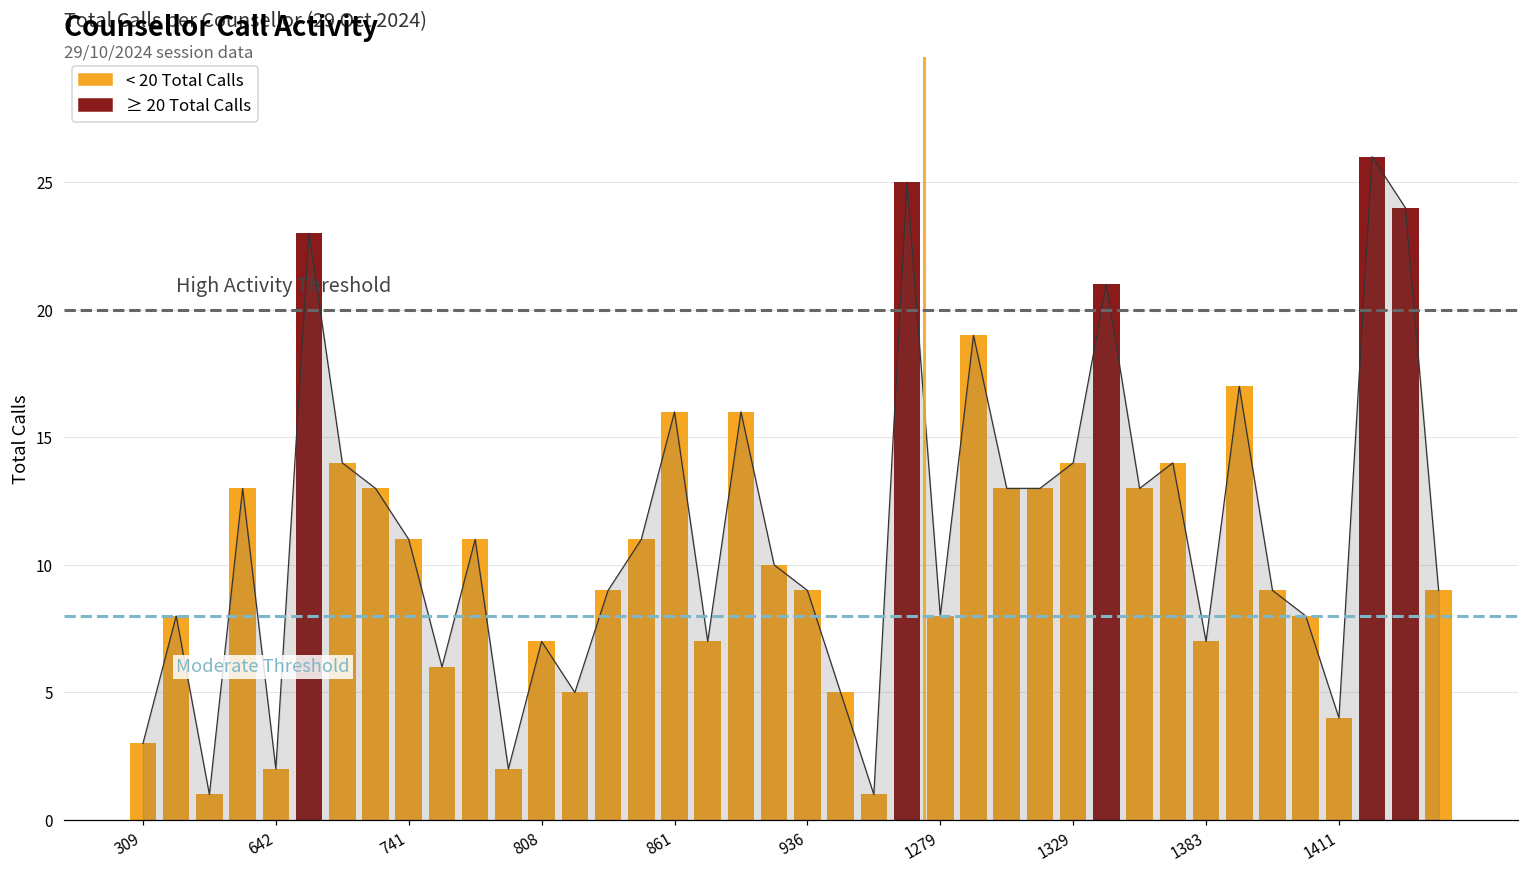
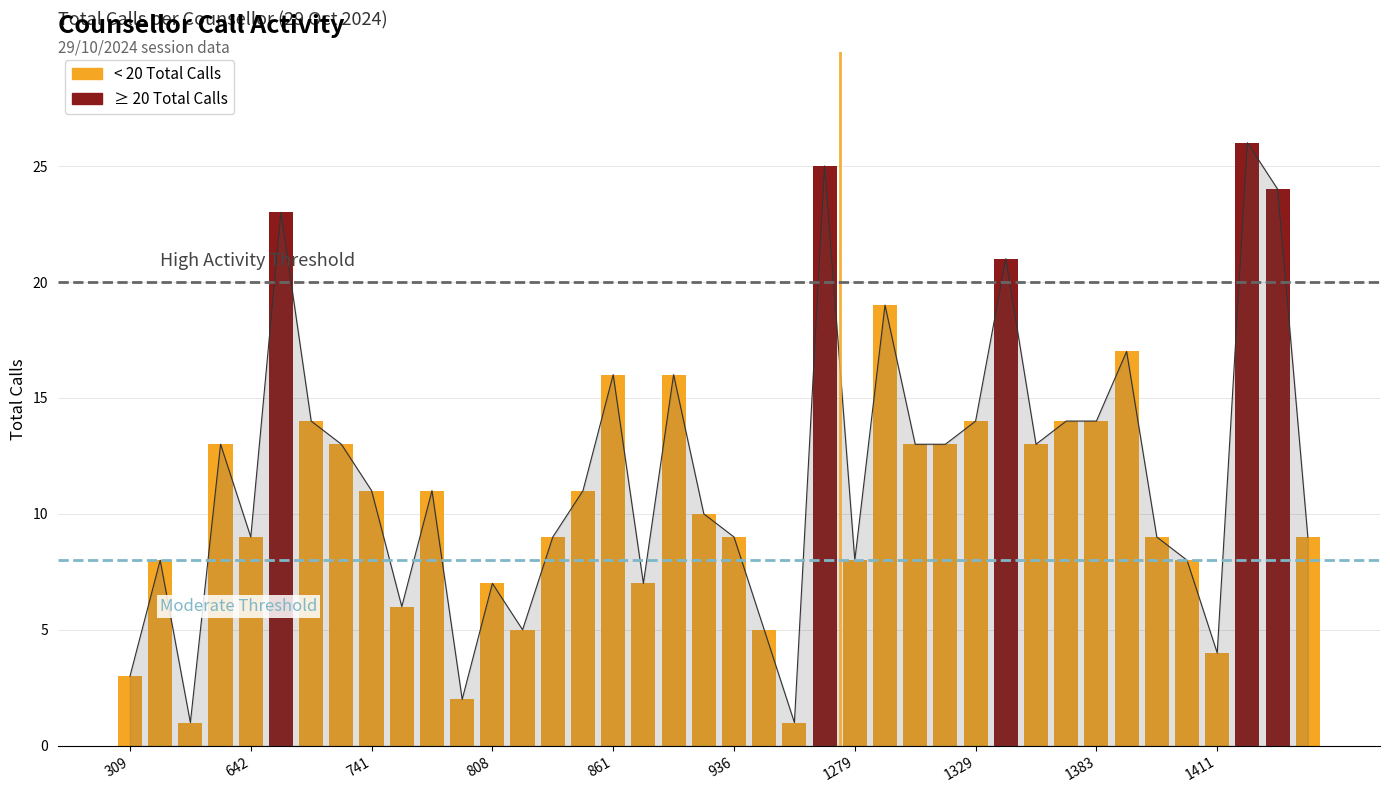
  {
    "309": 3,
-   "642": 2,
+   "642": 9,
    "741": 11,
    "808": 7,
    "861": 16,
    "936": 9,
    "1279": 8,
    "1329": 14,
-   "1383": 7,
+   "1383": 14,
    "1411": 4
  }
